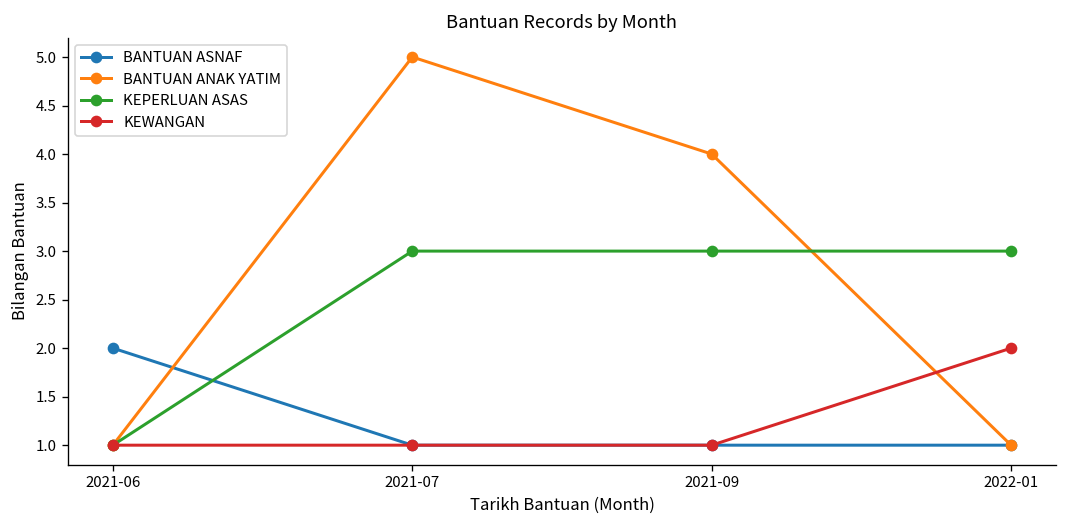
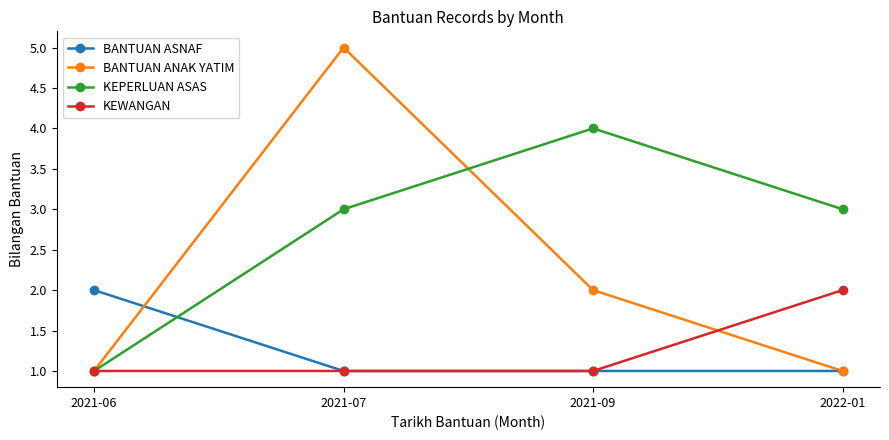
  {
    "BANTUAN ASNAF": {
      "2021-06": 2
    },
    "BANTUAN ANAK YATIM": {
      "2021-07": 5,
-     "2021-09": 4
+     "2021-09": 2
    },
    "KEPERLUAN ASAS": {
      "2021-07": 3,
-     "2021-09": 3,
+     "2021-09": 4,
      "2022-01": 3
    },
    "KEWANGAN": {
      "2022-01": 2
    }
  }
